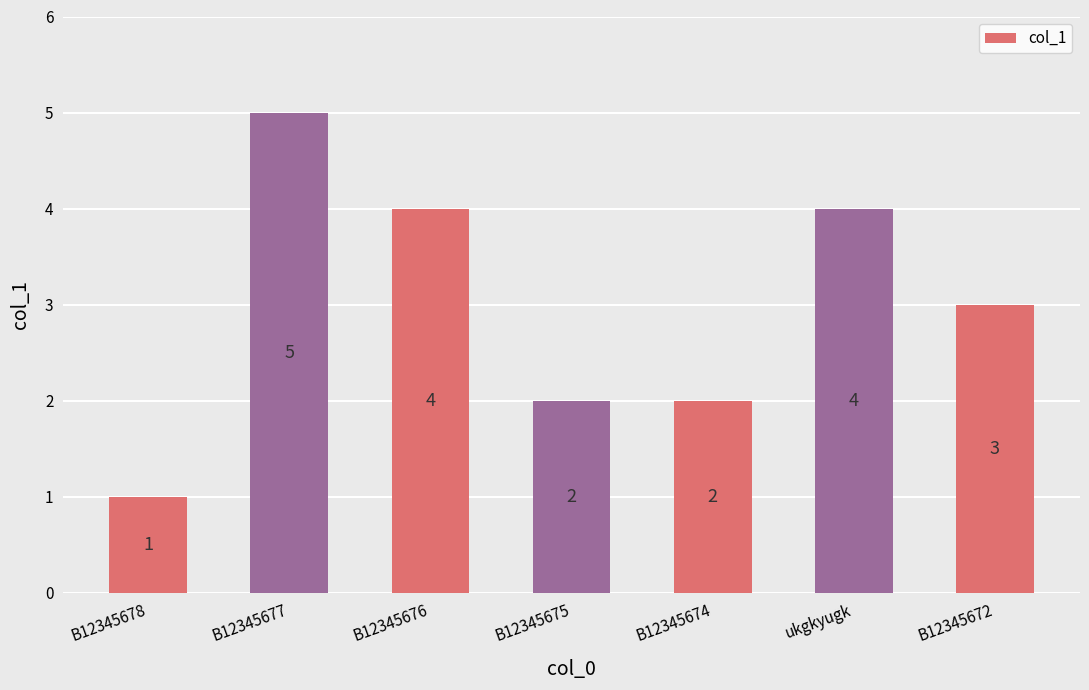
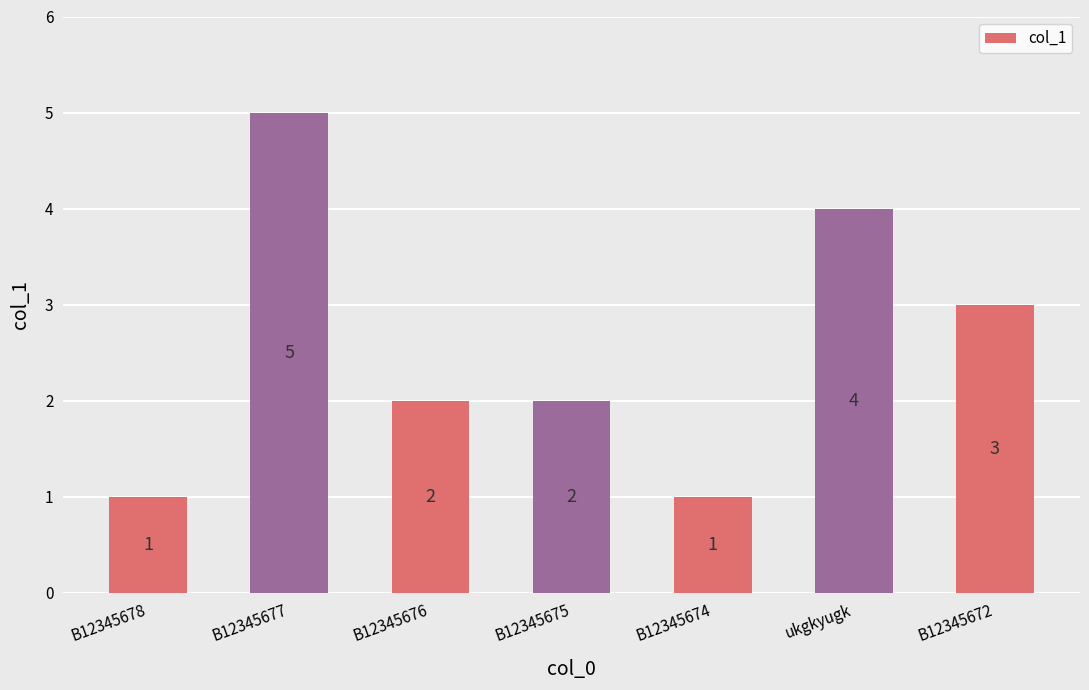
  {
    "B12345678": 1,
    "B12345677": 5,
-   "B12345676": 4,
+   "B12345676": 2,
    "B12345675": 2,
-   "B12345674": 2,
+   "B12345674": 1,
    "ukgkyugk": 4,
    "B12345672": 3
  }
